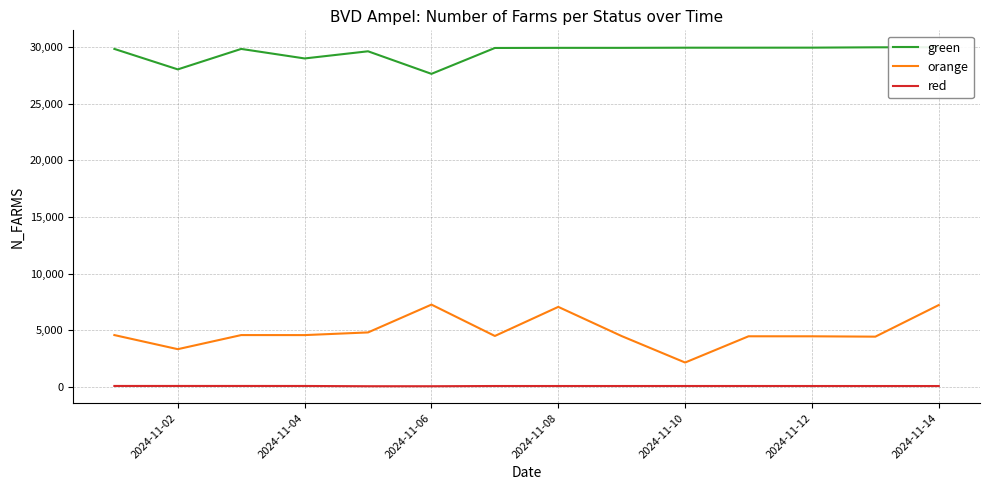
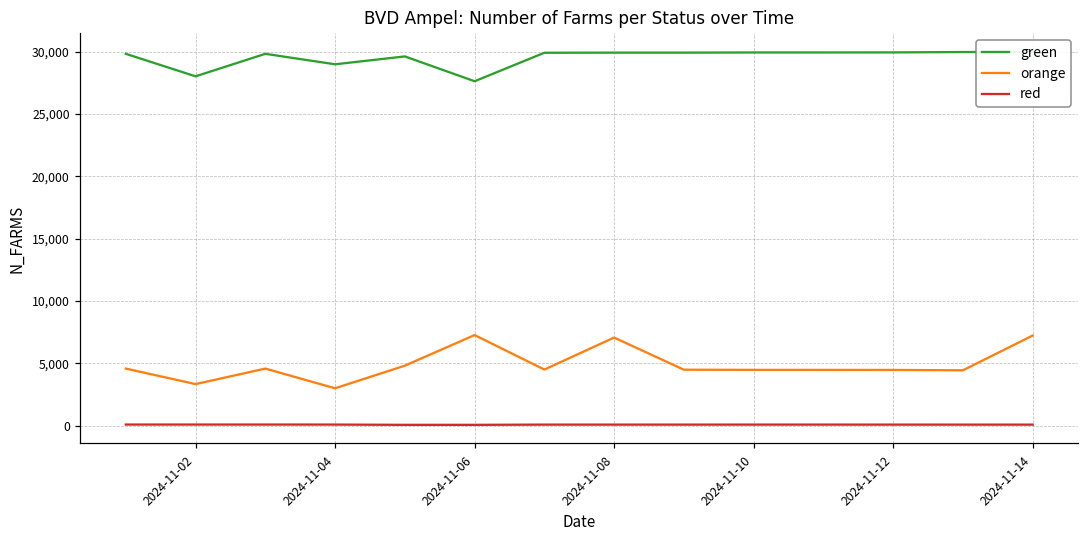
  {
    "green": {
      "2024-11-02": "28,000",
      "2024-11-04": "29,000",
      "2024-11-06": "27,600",
      "2024-11-08": "29,900",
      "2024-11-10": "29,900",
      "2024-11-12": "30,000"
    },
    "orange": {
      "2024-11-02": "3,300",
-     "2024-11-04": "4,600",
+     "2024-11-04": "3,000",
      "2024-11-06": "7,300",
      "2024-11-08": "7,100",
-     "2024-11-10": "2,200",
+     "2024-11-10": "4,500",
      "2024-11-12": "4,500",
      "2024-11-14": "7,200"
    },
    "red": {
      "2024-11-02": "100",
      "2024-11-04": "100",
      "2024-11-06": "100",
      "2024-11-08": "100",
      "2024-11-10": "100",
      "2024-11-12": "100",
      "2024-11-14": "100"
    }
  }
